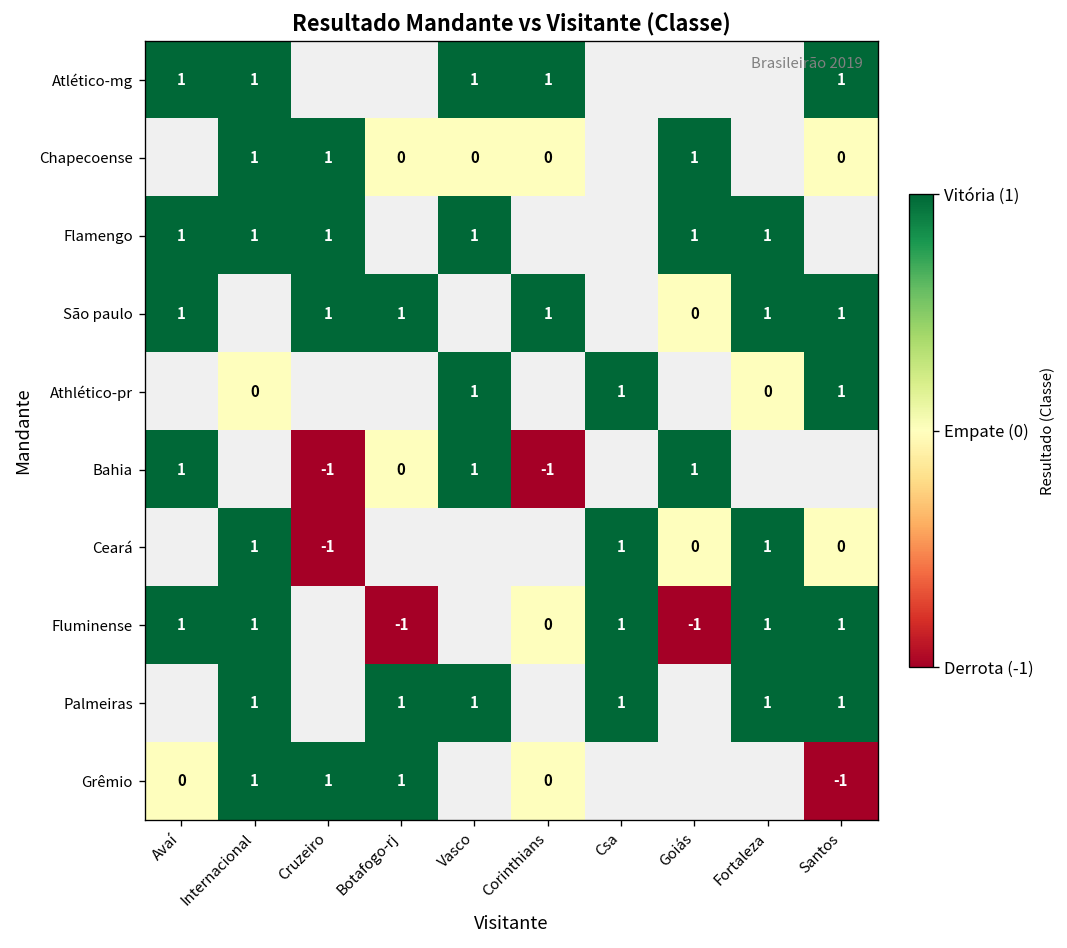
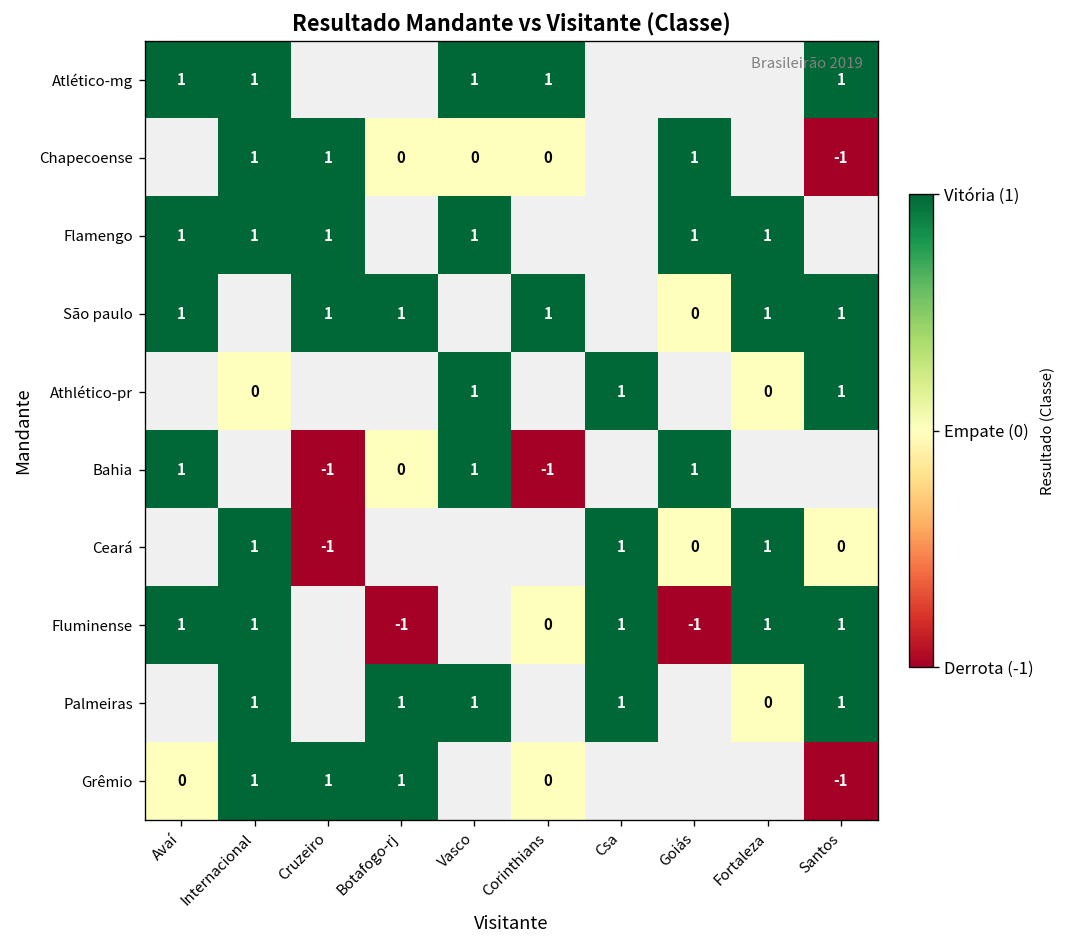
  {
    "Atlético-mg": {
      "Avaí": 1,
      "Internacional": 1,
      "Vasco": 1,
      "Corinthians": 1
    },
    "Chapecoense": {
      "Internacional": 1,
      "Cruzeiro": 1,
      "Botafogo-rj": 0,
      "Vasco": 0,
      "Corinthians": 0,
      "Goiás": 1,
-     "Santos": 0
+     "Santos": -1
    },
    "Flamengo": {
      "Avaí": 1,
      "Internacional": 1,
      "Cruzeiro": 1,
      "Vasco": 1,
      "Goiás": 1,
      "Fortaleza": 1
    },
    "São paulo": {
      "Avaí": 1,
      "Cruzeiro": 1,
      "Botafogo-rj": 1,
      "Corinthians": 1,
      "Goiás": 0,
      "Fortaleza": 1,
      "Santos": 1
    },
    "Athlético-pr": {
      "Internacional": 0,
      "Vasco": 1,
      "Csa": 1,
      "Fortaleza": 0,
      "Santos": 1
    },
    "Bahia": {
      "Avaí": 1,
      "Cruzeiro": -1,
      "Botafogo-rj": 0,
      "Vasco": 1,
      "Corinthians": -1,
      "Goiás": 1
    },
    "Ceará": {
      "Internacional": 1,
      "Cruzeiro": -1,
      "Csa": 1,
      "Goiás": 0,
      "Fortaleza": 1,
      "Santos": 0
    },
    "Fluminense": {
      "Avaí": 1,
      "Internacional": 1,
      "Botafogo-rj": -1,
      "Corinthians": 0,
      "Csa": 1,
      "Goiás": -1,
      "Fortaleza": 1,
      "Santos": 1
    },
    "Palmeiras": {
      "Internacional": 1,
      "Botafogo-rj": 1,
      "Vasco": 1,
      "Csa": 1,
-     "Fortaleza": 1,
+     "Fortaleza": 0,
      "Santos": 1
    },
    "Grêmio": {
      "Avaí": 0,
      "Internacional": 1,
      "Cruzeiro": 1,
      "Botafogo-rj": 1,
      "Corinthians": 0,
      "Santos": -1
    }
  }
